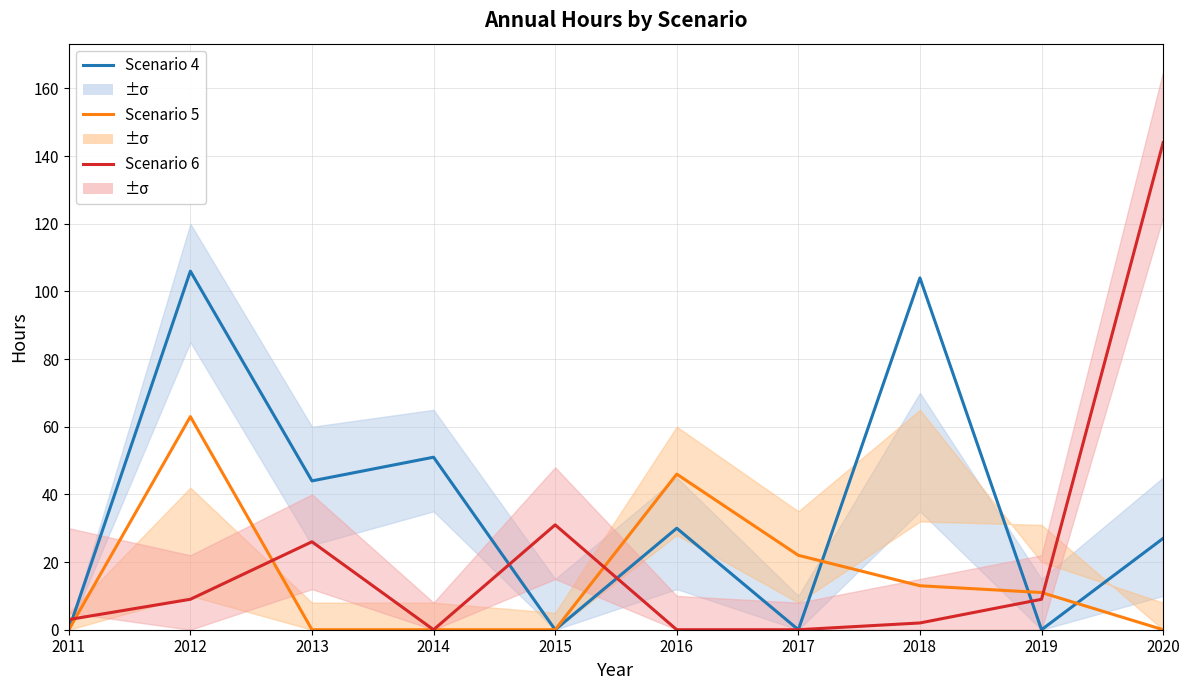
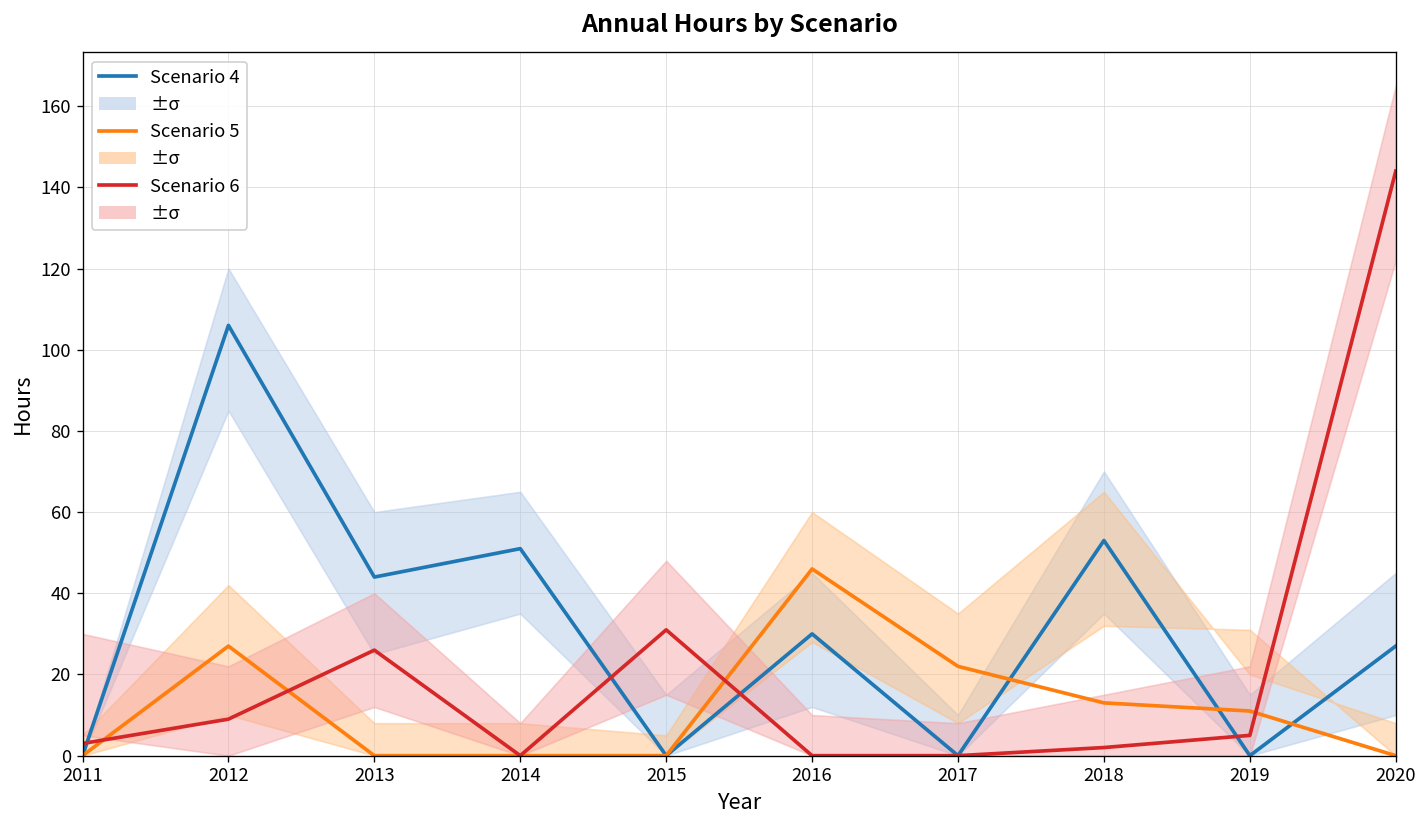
  {
    "Scenario 4": {
      "2012": 106,
      "2013": 44,
      "2014": 51,
      "2016": 30,
-     "2018": 104,
+     "2018": 53,
      "2019": 0,
      "2020": 27
    },
    "Scenario 5": {
-     "2012": 63,
+     "2012": 27,
      "2013": 0,
      "2016": 46,
      "2017": 22,
      "2018": 13,
      "2019": 11,
      "2020": 0
    },
    "Scenario 6": {
      "2011": 3,
      "2012": 9,
      "2013": 26,
      "2015": 31,
      "2016": 0,
      "2018": 2,
-     "2019": 9,
+     "2019": 5,
      "2020": 144
    }
  }
